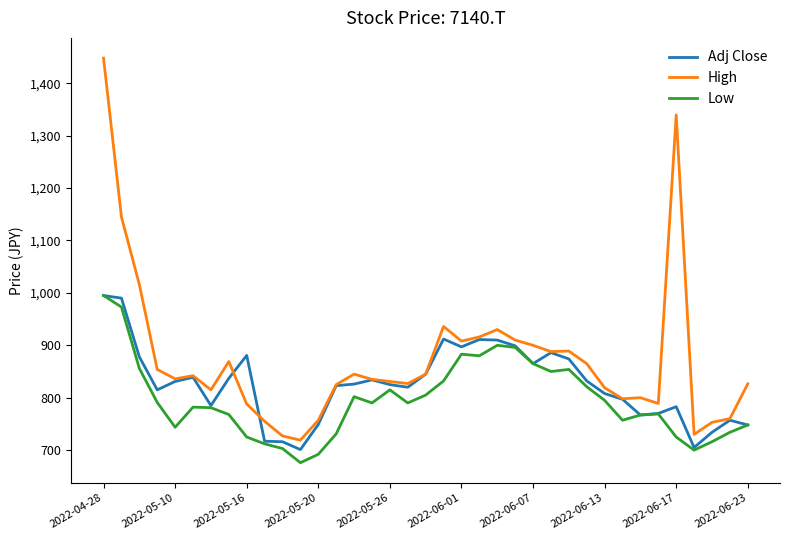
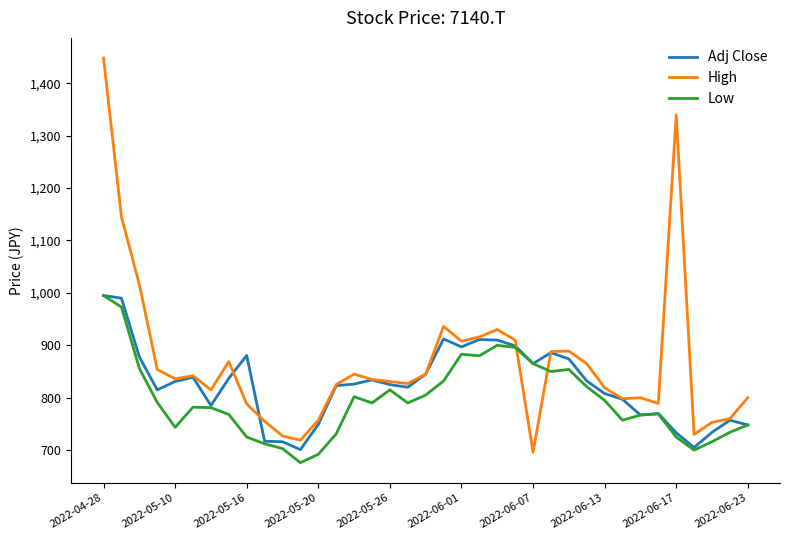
  {
    "Adj Close": {
      "2022-05-10": "830",
      "2022-05-16": "880",
      "2022-05-20": "750",
      "2022-05-26": "830",
      "2022-06-01": "900",
      "2022-06-13": "810",
-     "2022-06-17": "780"
+     "2022-06-17": "730"
    },
    "High": {
      "2022-04-28": "1,450",
      "2022-05-10": "840",
      "2022-05-16": "790",
      "2022-05-20": "760",
      "2022-05-26": "830",
      "2022-06-01": "910",
-     "2022-06-07": "900",
+     "2022-06-07": "700",
      "2022-06-13": "820",
      "2022-06-17": "1,340",
-     "2022-06-23": "830"
+     "2022-06-23": "800"
    },
    "Low": {
      "2022-05-10": "740",
      "2022-05-16": "730",
      "2022-05-20": "690",
      "2022-05-26": "820",
      "2022-06-01": "880",
      "2022-06-13": "800",
      "2022-06-17": "730"
    }
  }
